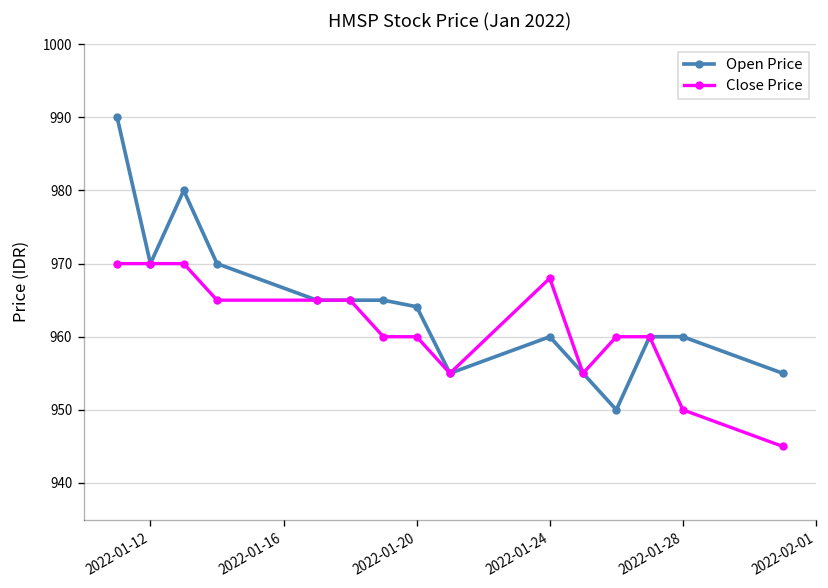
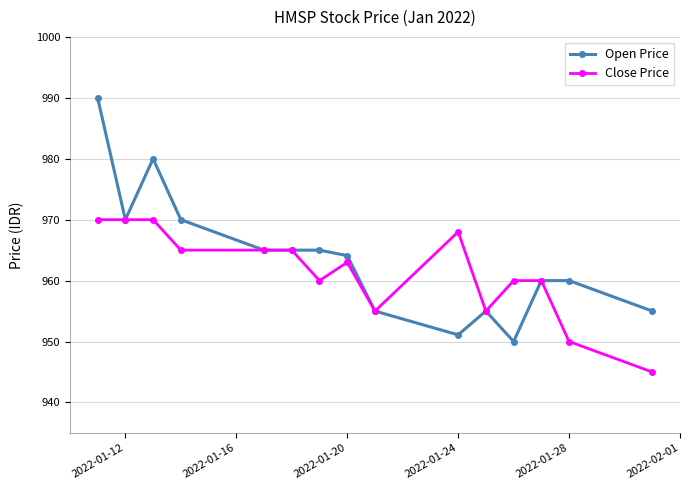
  {
    "Open Price": {
      "2022-01-20": 964,
-     "2022-01-24": 960,
+     "2022-01-24": 951,
      "2022-01-28": 960
    },
    "Close Price": {
-     "2022-01-20": 960,
+     "2022-01-20": 963,
      "2022-01-24": 968,
      "2022-01-28": 950
    }
  }
